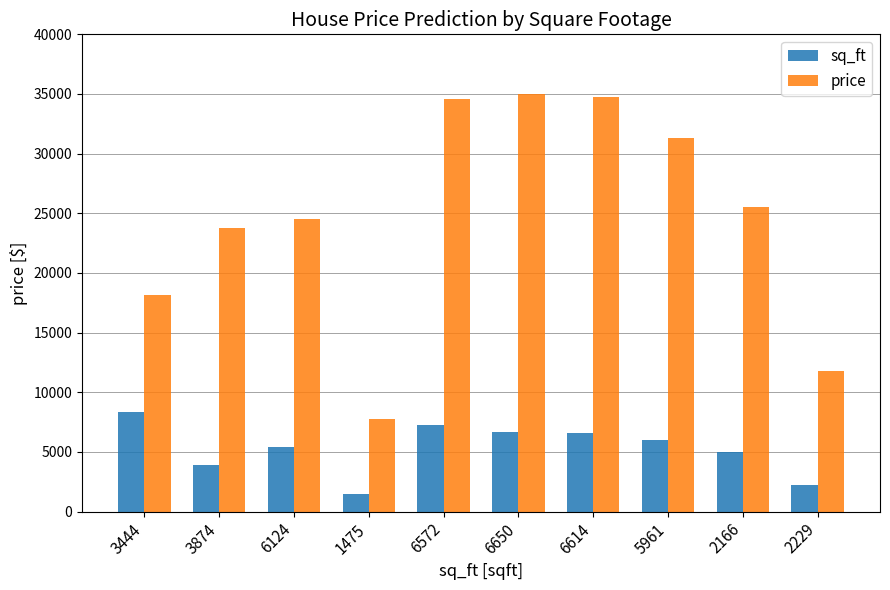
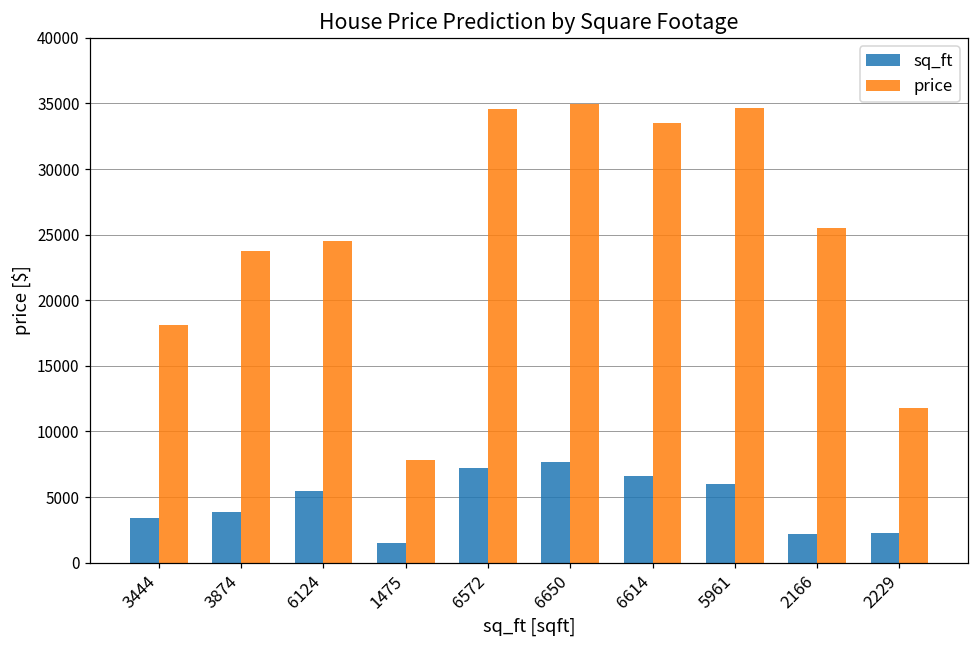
  {
    "sq_ft": {
-     "3444": 8300,
+     "3444": 3400,
      "3874": 3900,
      "6124": 5400,
      "1475": 1500,
      "6572": 7300,
-     "6650": 6700,
+     "6650": 7600,
      "6614": 6600,
      "5961": 6000,
-     "2166": 5000,
+     "2166": 2200,
      "2229": 2200
    },
    "price": {
      "3444": 18100,
      "3874": 23700,
      "6124": 24600,
      "1475": 7800,
      "6572": 34600,
      "6650": 35000,
-     "6614": 34800,
-     "5961": 31300,
+     "6614": 33500,
+     "5961": 34700,
      "2166": 25500,
      "2229": 11800
    }
  }
